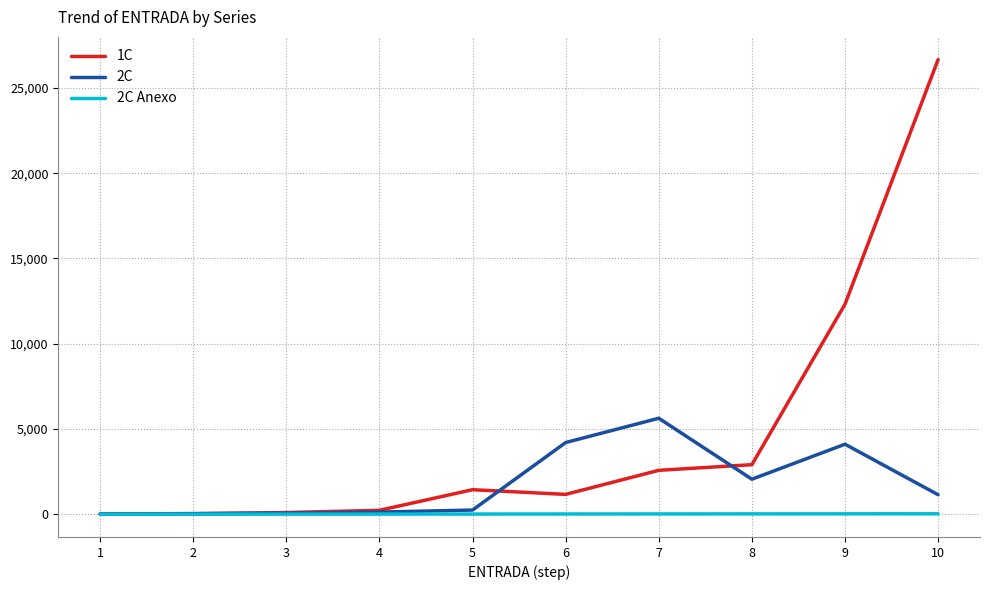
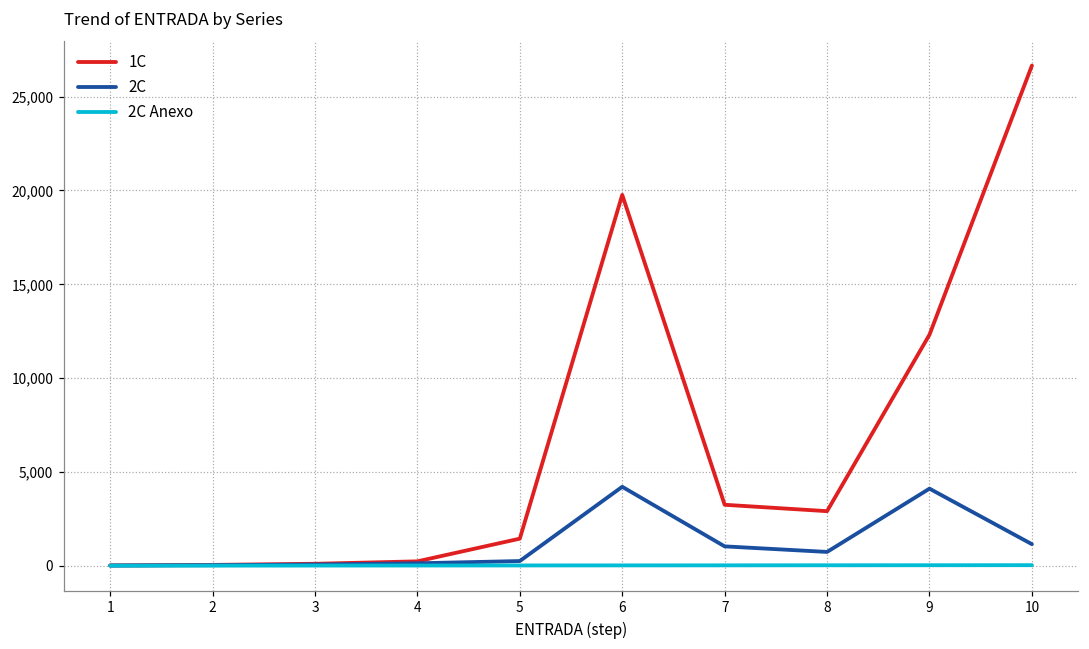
  {
    "1C": {
      "5": "1,400",
-     "6": "1,200",
-     "7": "2,600",
+     "6": "19,800",
+     "7": "3,300",
      "8": "2,900",
      "9": "12,300",
      "10": "26,700"
    },
    "2C": {
      "5": "300",
      "6": "4,200",
-     "7": "5,600",
-     "8": "2,100",
+     "7": "1,000",
+     "8": "700",
      "9": "4,100",
      "10": "1,200"
    },
    "2C Anexo": {
      "5": "0",
      "6": "0",
      "7": "0",
      "8": "0",
      "9": "0",
      "10": "0"
    }
  }
